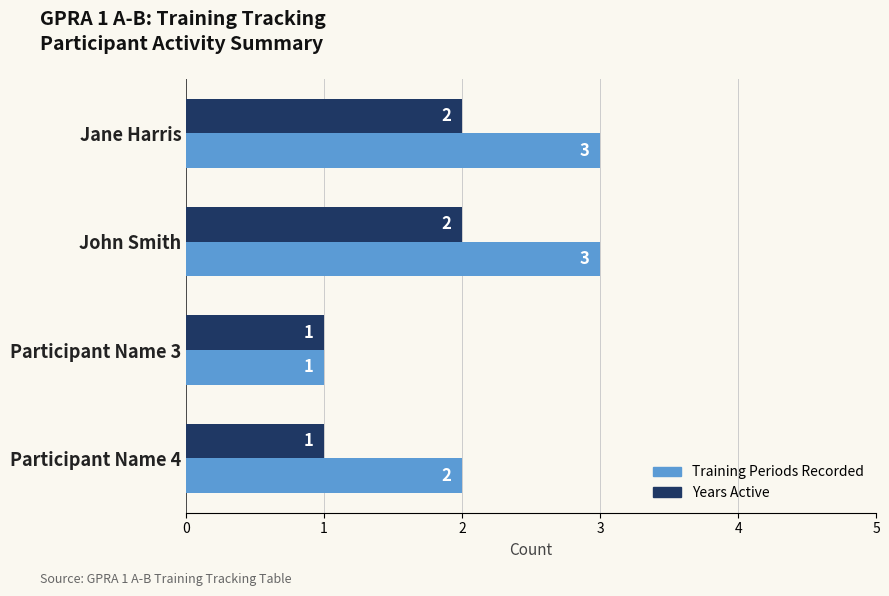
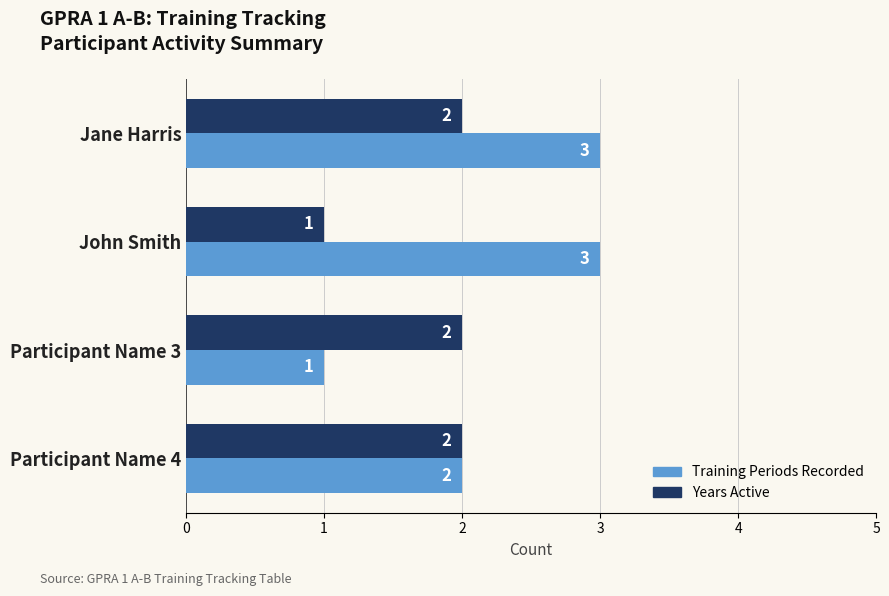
  {
    "Training Periods Recorded": {
      "Jane Harris": 3,
      "John Smith": 3,
      "Participant Name 3": 1,
      "Participant Name 4": 2
    },
    "Years Active": {
      "Jane Harris": 2,
-     "John Smith": 2,
-     "Participant Name 3": 1,
-     "Participant Name 4": 1
+     "John Smith": 1,
+     "Participant Name 3": 2,
+     "Participant Name 4": 2
    }
  }
